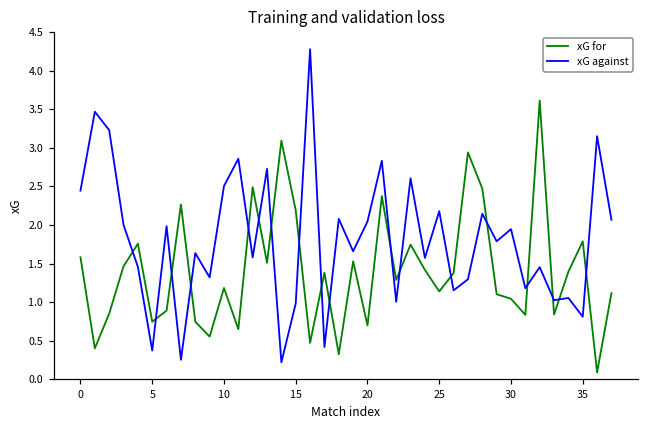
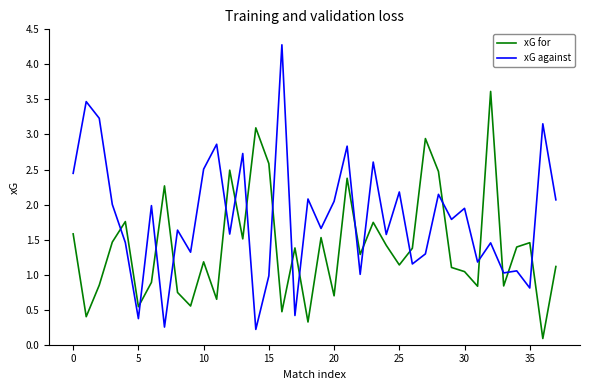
  {
    "xG for": {
      "0": 1.6,
-     "5": 0.7,
+     "5": 0.5,
      "10": 1.2,
-     "15": 2.2,
+     "15": 2.6,
      "20": 0.7,
      "25": 1.1,
      "30": 1.0,
-     "35": 1.8
+     "35": 1.5
    },
    "xG against": {
      "0": 2.4,
      "5": 0.4,
      "10": 2.5,
      "15": 1.0,
      "20": 2.0,
      "25": 2.2,
      "30": 1.9,
      "35": 0.8
    }
  }
